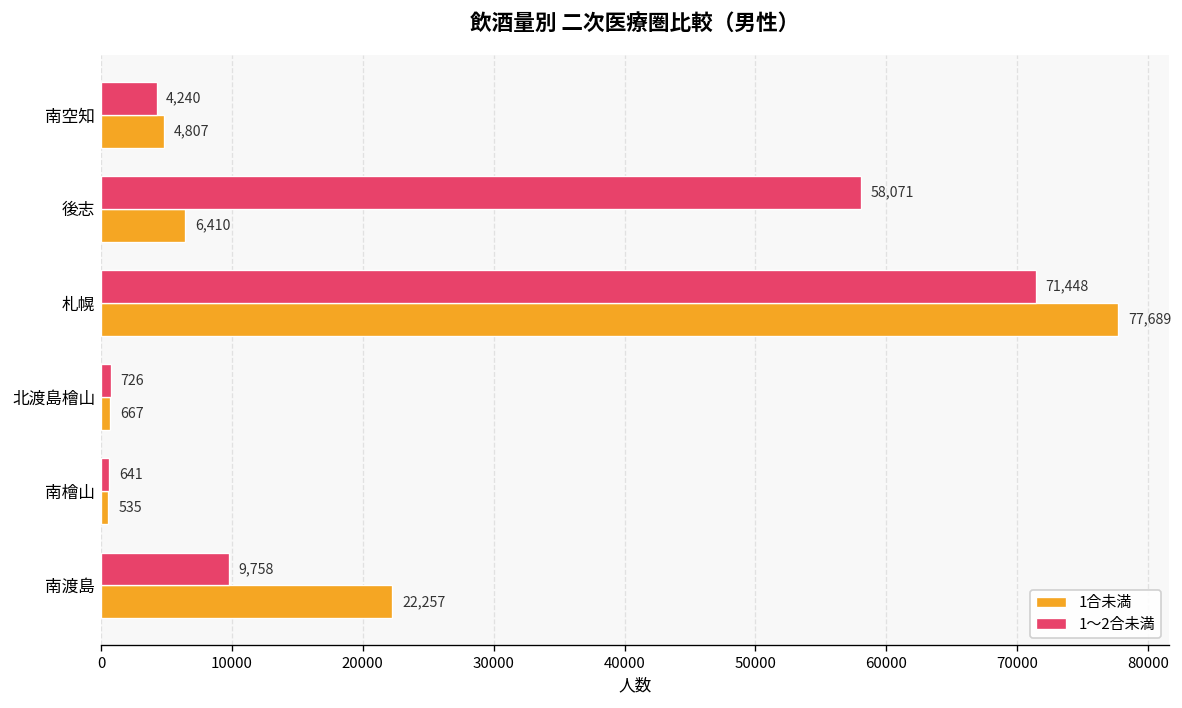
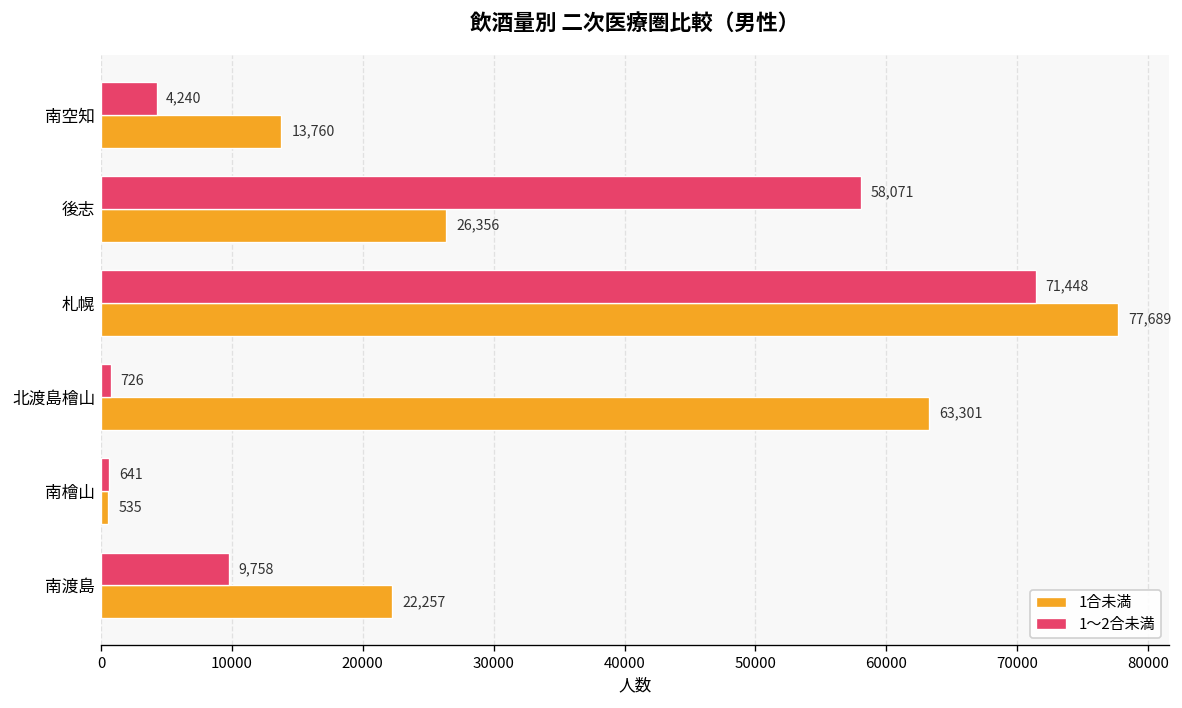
  {
    "1合未満": {
-     "南空知": "4,807",
-     "後志": "6,410",
+     "南空知": "13,760",
+     "後志": "26,356",
      "札幌": "77,689",
-     "北渡島檜山": "667",
+     "北渡島檜山": "63,301",
      "南檜山": "535",
      "南渡島": "22,257"
    },
    "1～2合未満": {
      "南空知": "4,240",
      "後志": "58,071",
      "札幌": "71,448",
      "北渡島檜山": "726",
      "南檜山": "641",
      "南渡島": "9,758"
    }
  }
